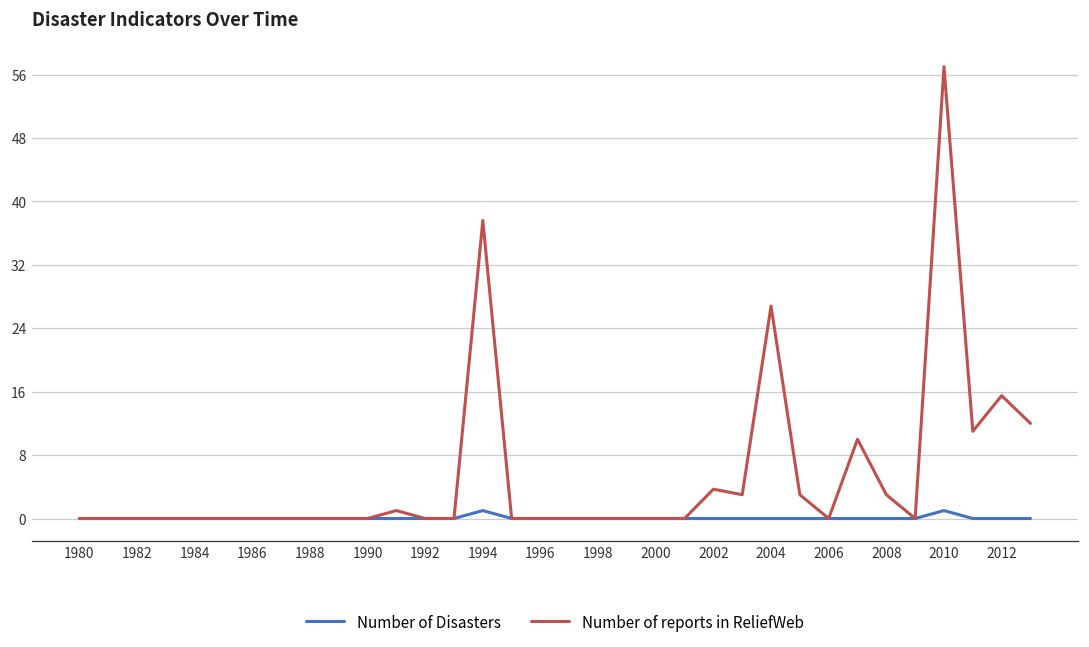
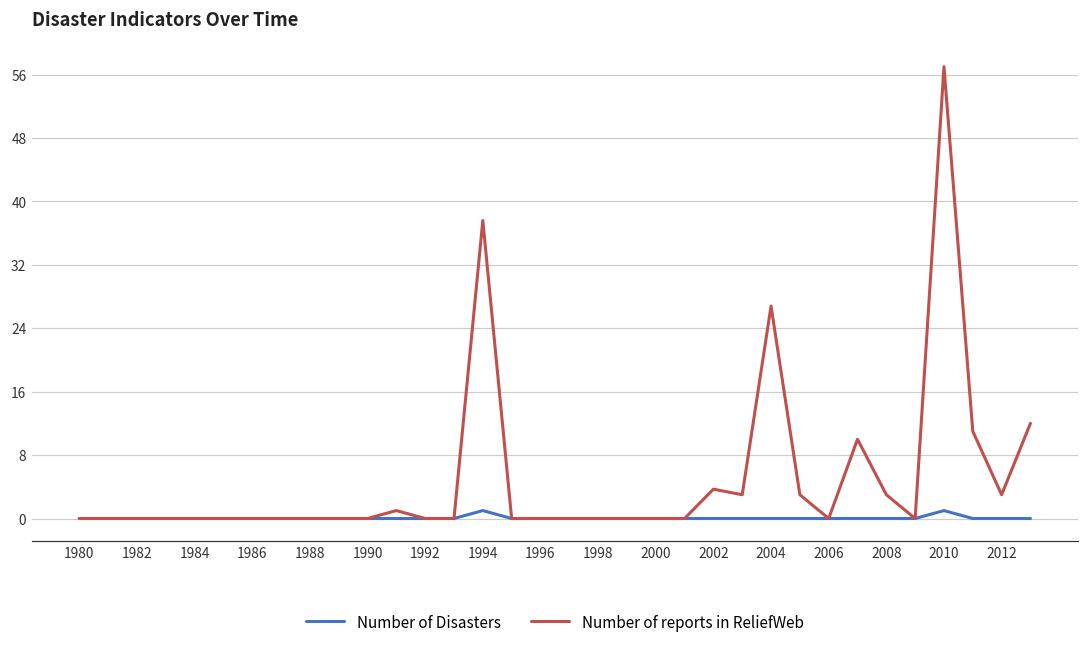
  {
    "Number of Disasters": {
      "1994": 1,
      "2002": 0,
      "2004": 0,
      "2008": 0,
      "2010": 1,
      "2012": 0
    },
    "Number of reports in ReliefWeb": {
      "1994": 38,
      "2002": 4,
      "2004": 27,
      "2008": 3,
      "2010": 57,
-     "2012": 16
+     "2012": 3
    }
  }
